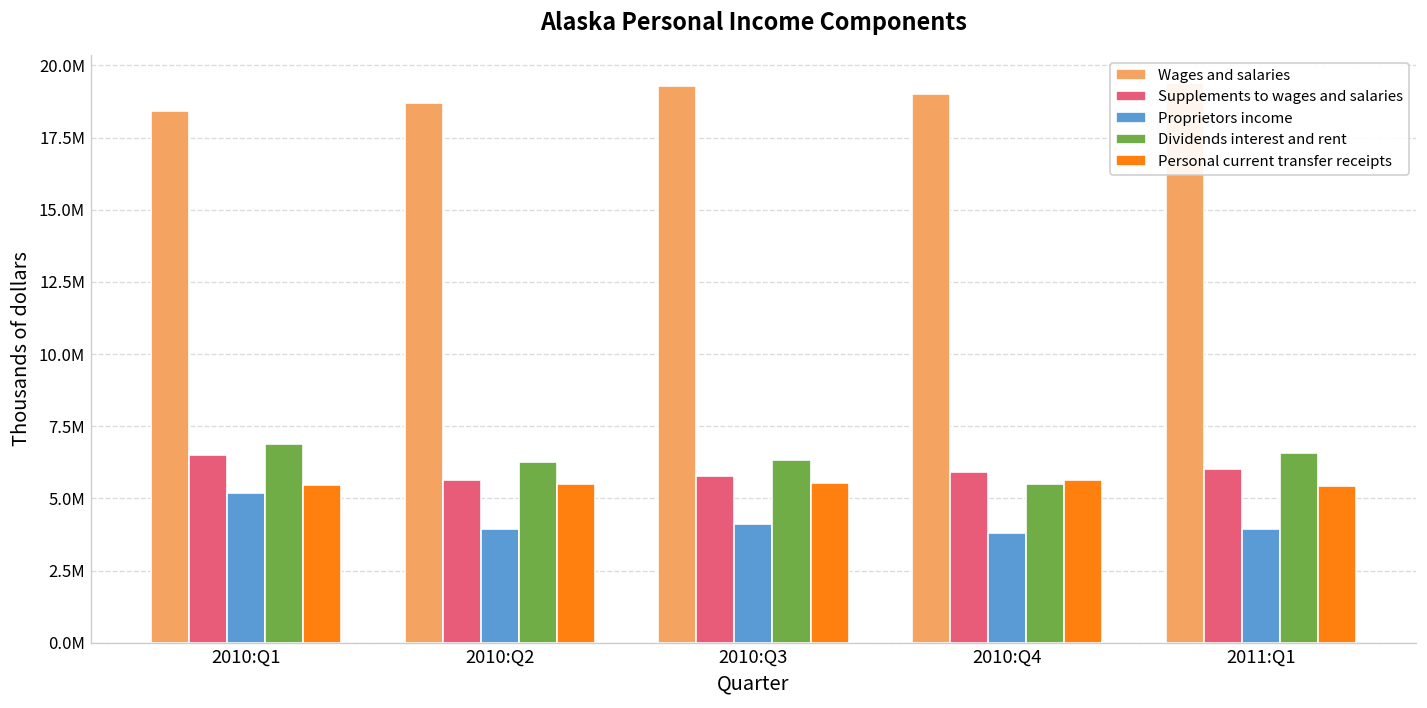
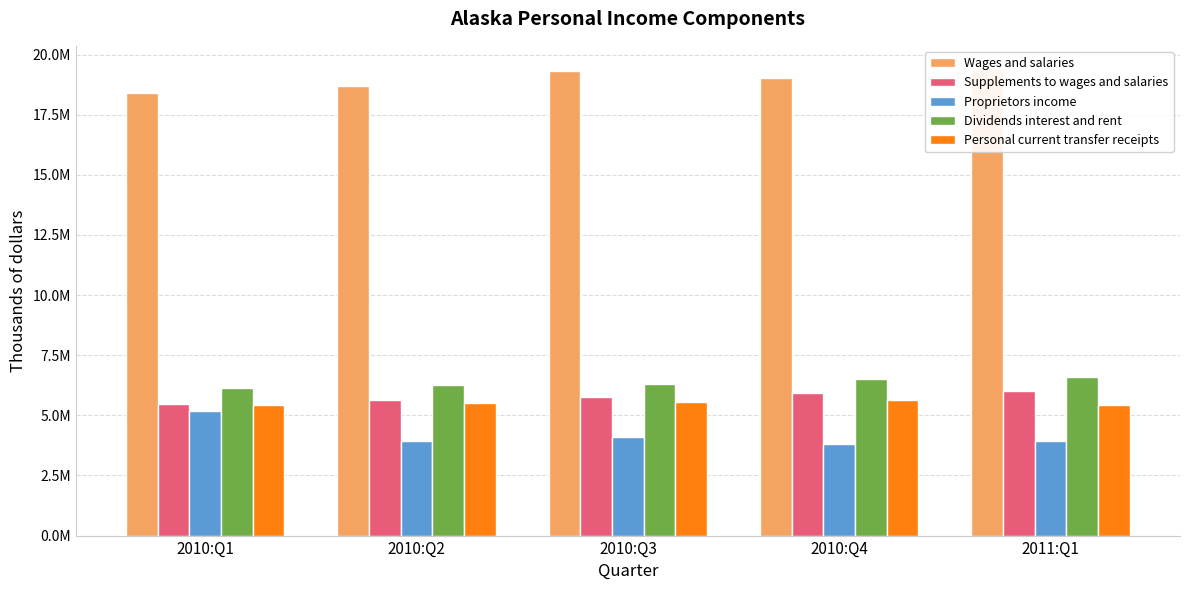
  {
    "Wages and salaries": {
      "2010:Q1": 18400000,
      "2010:Q2": 18700000,
      "2010:Q3": 19300000,
      "2010:Q4": 19000000
    },
    "Supplements to wages and salaries": {
-     "2010:Q1": 6500000,
+     "2010:Q1": 5500000,
      "2010:Q2": 5600000,
      "2010:Q3": 5800000,
      "2010:Q4": 5900000,
      "2011:Q1": 6000000
    },
    "Proprietors income": {
      "2010:Q1": 5200000,
      "2010:Q2": 3900000,
      "2010:Q3": 4100000,
      "2010:Q4": 3800000,
      "2011:Q1": 3900000
    },
    "Dividends interest and rent": {
-     "2010:Q1": 6900000,
+     "2010:Q1": 6100000,
      "2010:Q2": 6300000,
      "2010:Q3": 6300000,
-     "2010:Q4": 5500000,
+     "2010:Q4": 6500000,
      "2011:Q1": 6600000
    },
    "Personal current transfer receipts": {
      "2010:Q1": 5400000,
      "2010:Q2": 5500000,
      "2010:Q3": 5500000,
      "2010:Q4": 5600000,
      "2011:Q1": 5400000
    }
  }
